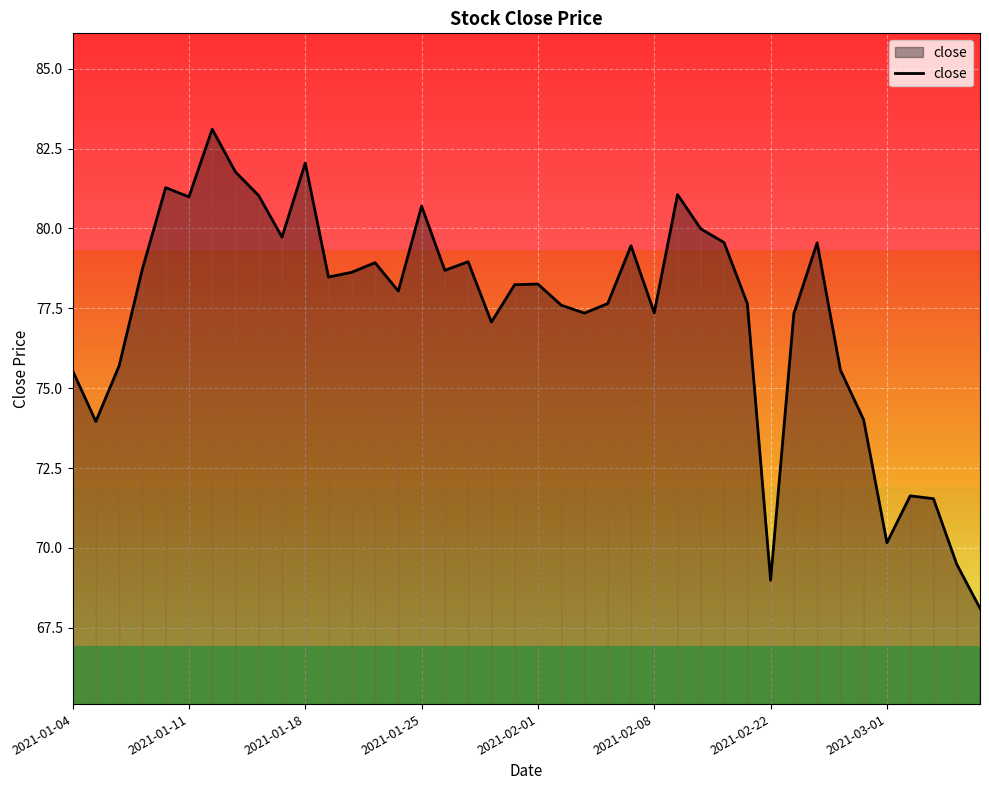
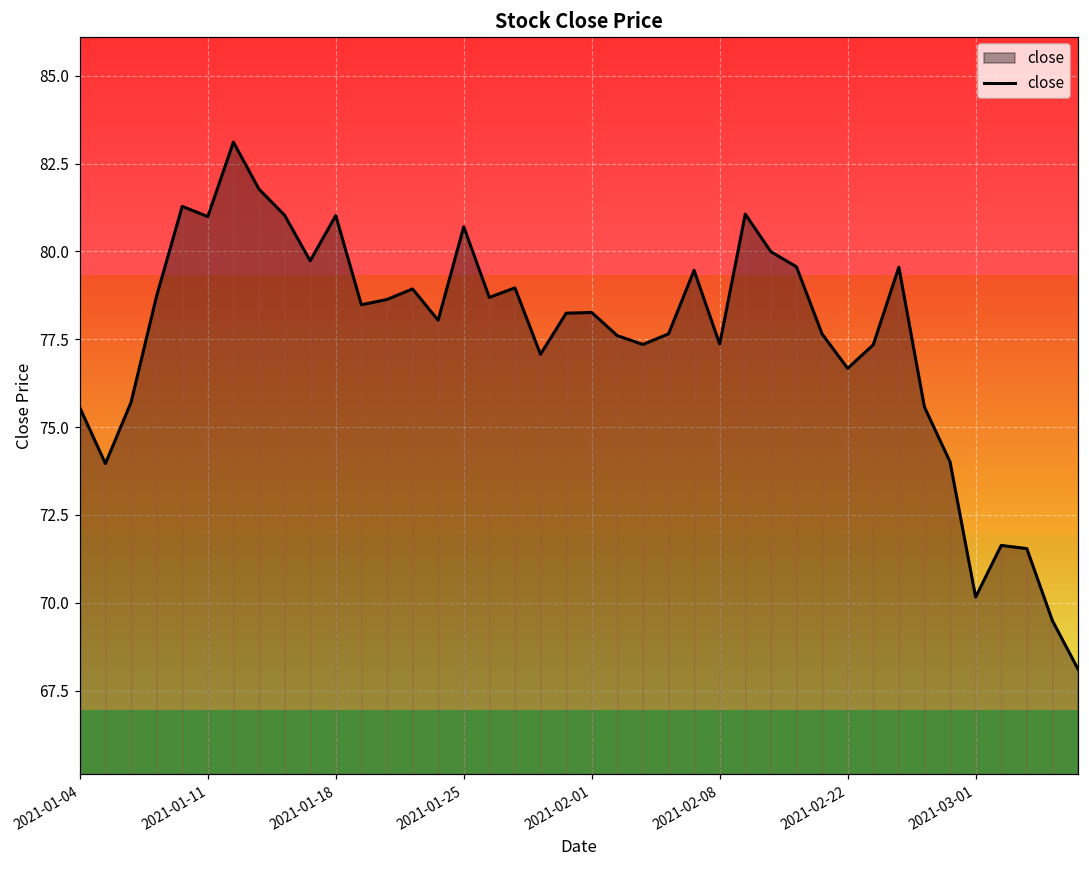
  {
    "close": {
-     "2021-01-18": 82.1,
-     "2021-02-22": 69.0
+     "2021-01-18": 81.0,
+     "2021-02-22": 76.7
    }
  }
